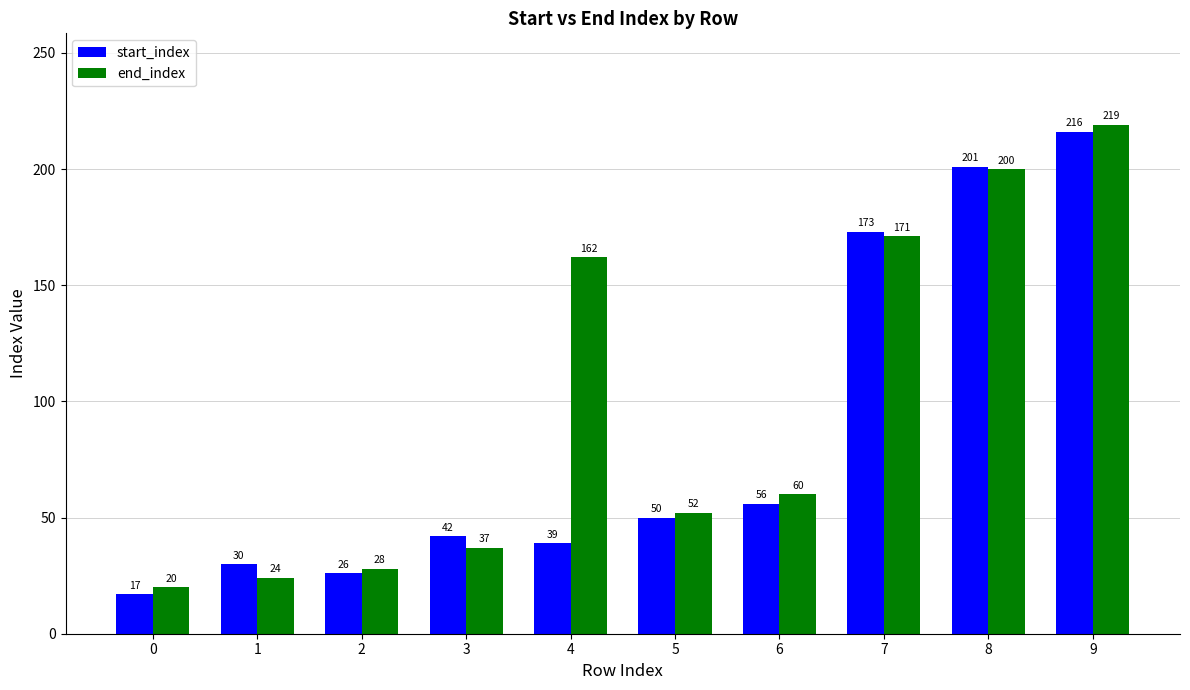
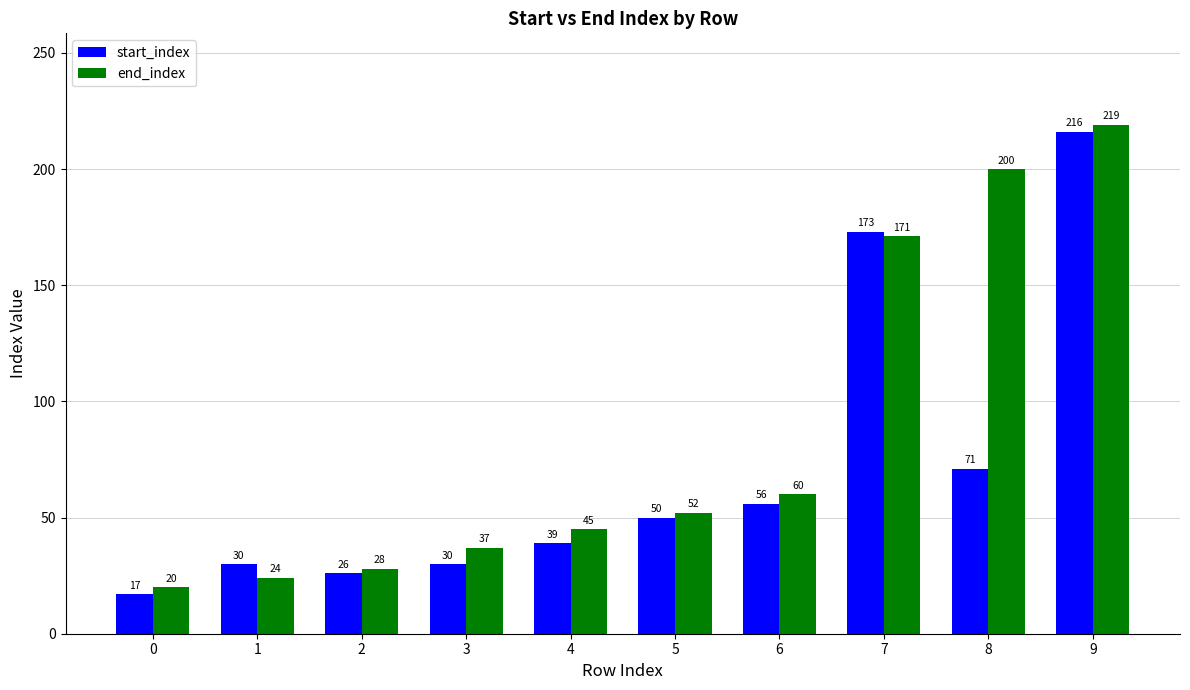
  {
    "start_index": {
      "0": 17,
      "1": 30,
      "2": 26,
-     "3": 42,
+     "3": 30,
      "4": 39,
      "5": 50,
      "6": 56,
      "7": 173,
-     "8": 201,
+     "8": 71,
      "9": 216
    },
    "end_index": {
      "0": 20,
      "1": 24,
      "2": 28,
      "3": 37,
-     "4": 162,
+     "4": 45,
      "5": 52,
      "6": 60,
      "7": 171,
      "8": 200,
      "9": 219
    }
  }
